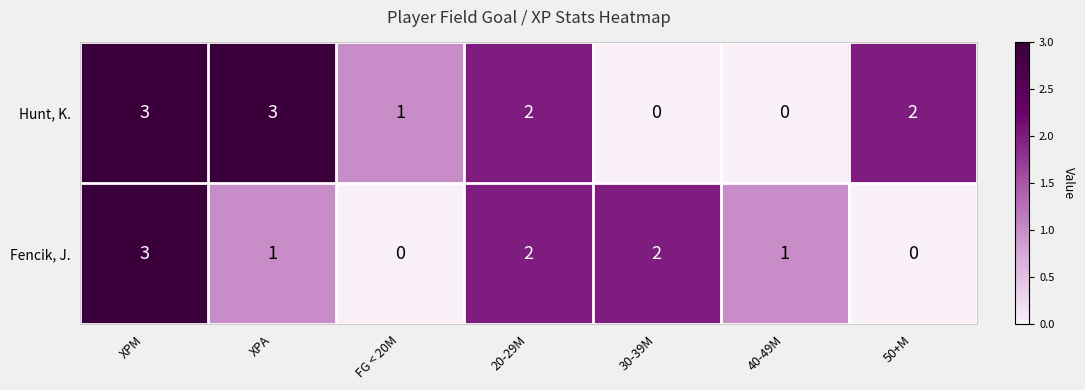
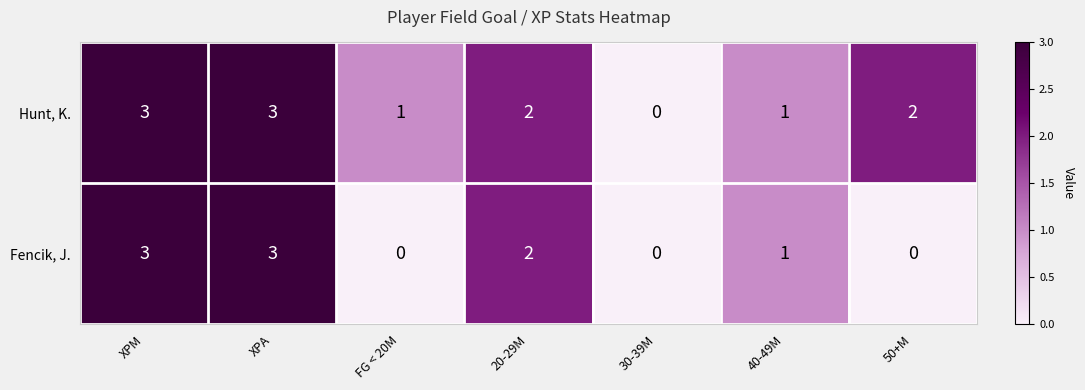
  {
    "Hunt, K.": {
      "XPM": 3,
      "XPA": 3,
      "FG < 20M": 1,
      "20-29M": 2,
      "30-39M": 0,
-     "40-49M": 0,
+     "40-49M": 1,
      "50+M": 2
    },
    "Fencik, J.": {
      "XPM": 3,
-     "XPA": 1,
+     "XPA": 3,
      "FG < 20M": 0,
      "20-29M": 2,
-     "30-39M": 2,
+     "30-39M": 0,
      "40-49M": 1,
      "50+M": 0
    }
  }
